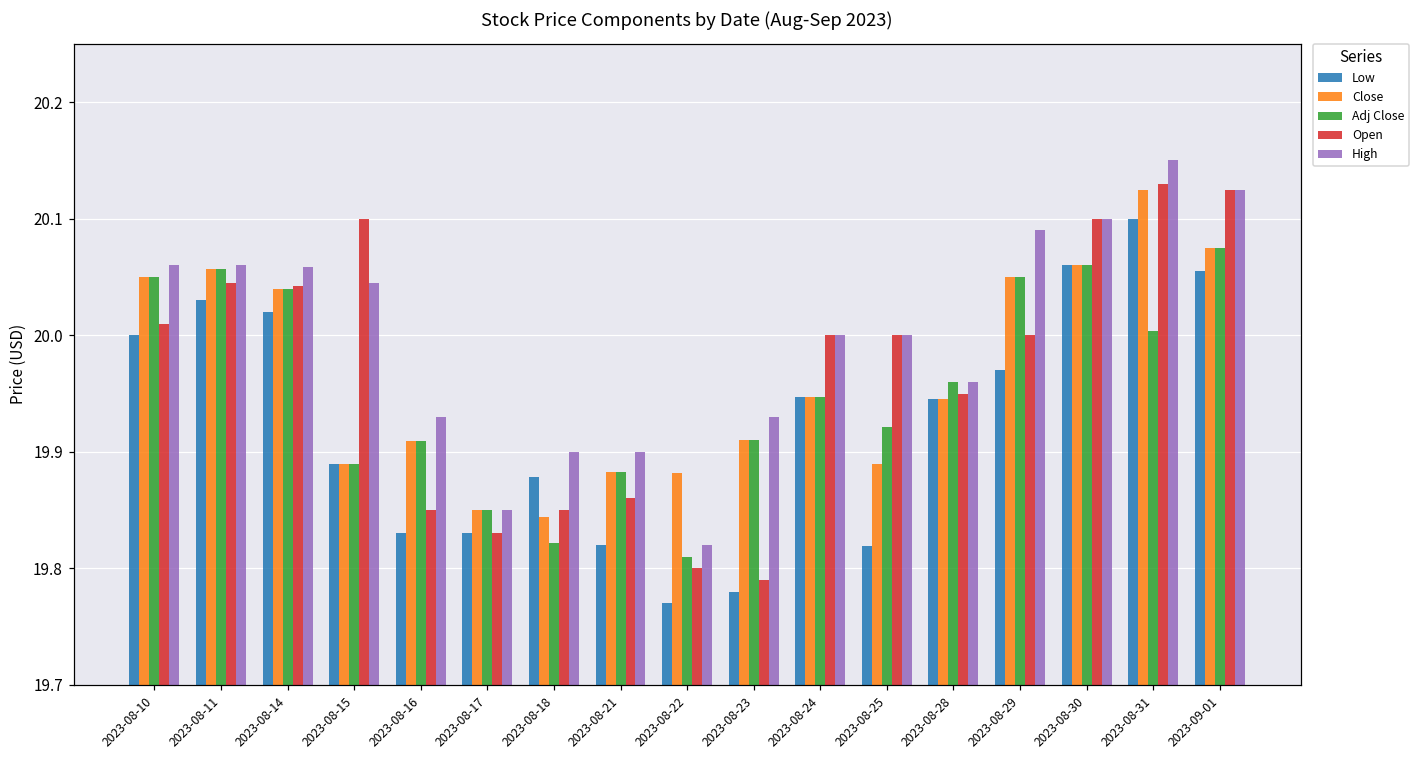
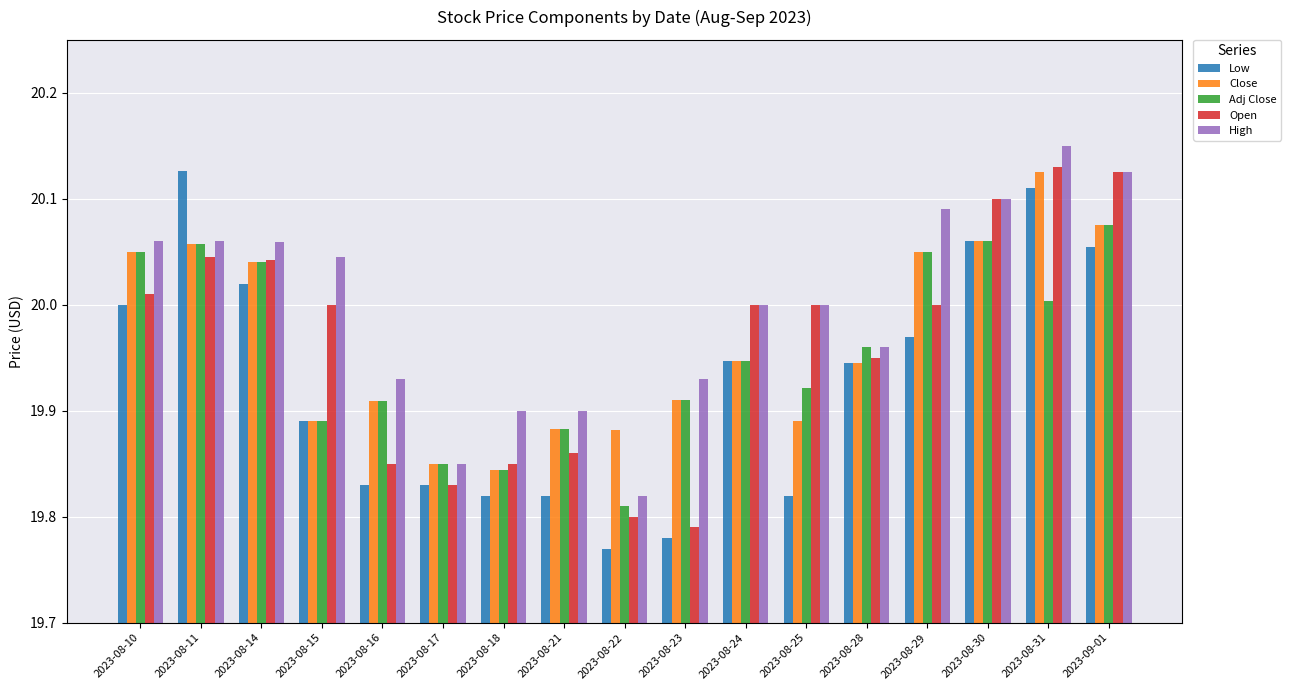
  {
    "Low": {
      "2023-08-10": 20.000,
-     "2023-08-11": 20.030,
+     "2023-08-11": 20.126,
      "2023-08-14": 20.020,
      "2023-08-15": 19.890,
      "2023-08-16": 19.830,
      "2023-08-17": 19.830,
-     "2023-08-18": 19.878,
+     "2023-08-18": 19.820,
      "2023-08-21": 19.820,
      "2023-08-22": 19.770,
      "2023-08-23": 19.780,
      "2023-08-24": 19.947,
      "2023-08-25": 19.819,
      "2023-08-28": 19.945,
      "2023-08-29": 19.970,
      "2023-08-30": 20.060,
-     "2023-08-31": 20.100,
+     "2023-08-31": 20.110,
      "2023-09-01": 20.055
    },
    "Close": {
      "2023-08-10": 20.050,
      "2023-08-11": 20.057,
      "2023-08-14": 20.040,
      "2023-08-15": 19.890,
      "2023-08-16": 19.909,
      "2023-08-17": 19.850,
      "2023-08-18": 19.844,
      "2023-08-21": 19.883,
      "2023-08-22": 19.882,
      "2023-08-23": 19.910,
      "2023-08-24": 19.947,
      "2023-08-25": 19.890,
      "2023-08-28": 19.945,
      "2023-08-29": 20.050,
      "2023-08-30": 20.060,
      "2023-08-31": 20.125,
      "2023-09-01": 20.075
    },
    "Adj Close": {
      "2023-08-10": 20.050,
      "2023-08-11": 20.057,
      "2023-08-14": 20.040,
      "2023-08-15": 19.890,
      "2023-08-16": 19.909,
      "2023-08-17": 19.850,
-     "2023-08-18": 19.821,
+     "2023-08-18": 19.844,
      "2023-08-21": 19.883,
      "2023-08-22": 19.810,
      "2023-08-23": 19.910,
      "2023-08-24": 19.947,
      "2023-08-25": 19.921,
      "2023-08-28": 19.960,
      "2023-08-29": 20.050,
      "2023-08-30": 20.060,
      "2023-08-31": 20.004,
      "2023-09-01": 20.075
    },
    "Open": {
      "2023-08-10": 20.010,
      "2023-08-11": 20.045,
      "2023-08-14": 20.042,
-     "2023-08-15": 20.1,
+     "2023-08-15": 20.0,
      "2023-08-16": 19.850,
      "2023-08-17": 19.830,
      "2023-08-18": 19.850,
      "2023-08-21": 19.860,
      "2023-08-22": 19.8,
      "2023-08-23": 19.790,
      "2023-08-24": 20.0,
      "2023-08-25": 20.0,
      "2023-08-28": 19.950,
      "2023-08-29": 20.0,
      "2023-08-30": 20.1,
      "2023-08-31": 20.130,
      "2023-09-01": 20.125
    },
    "High": {
      "2023-08-10": 20.060,
      "2023-08-11": 20.060,
      "2023-08-14": 20.059,
      "2023-08-15": 20.045,
      "2023-08-16": 19.930,
      "2023-08-17": 19.850,
      "2023-08-18": 19.900,
      "2023-08-21": 19.900,
      "2023-08-22": 19.820,
      "2023-08-23": 19.930,
      "2023-08-24": 20.000,
      "2023-08-25": 20.000,
      "2023-08-28": 19.960,
      "2023-08-29": 20.090,
      "2023-08-30": 20.100,
      "2023-08-31": 20.150,
      "2023-09-01": 20.125
    }
  }
